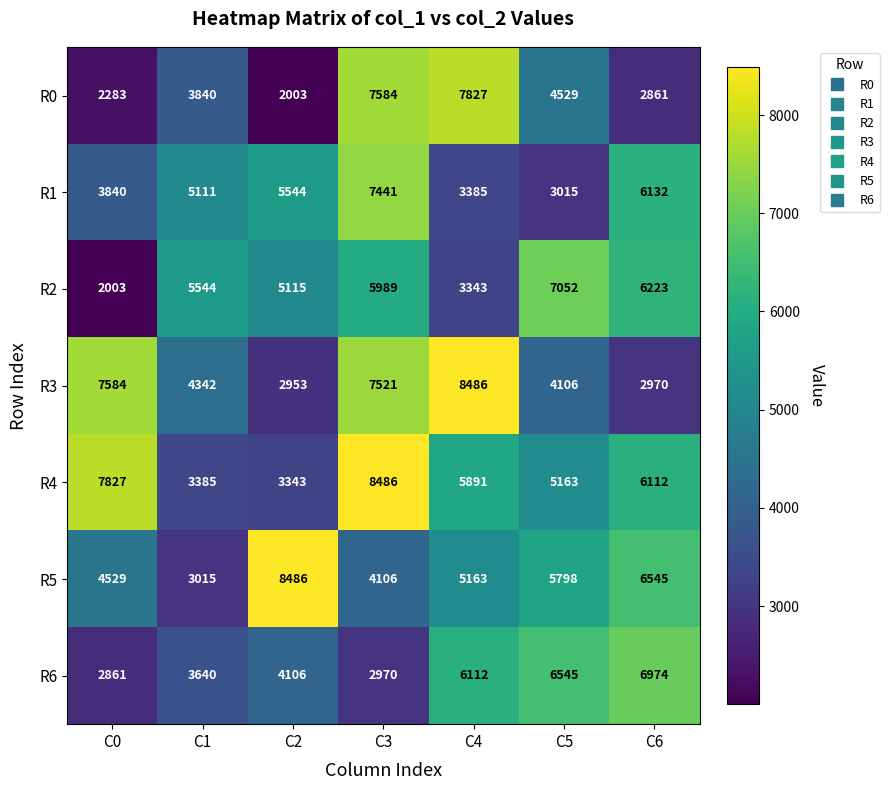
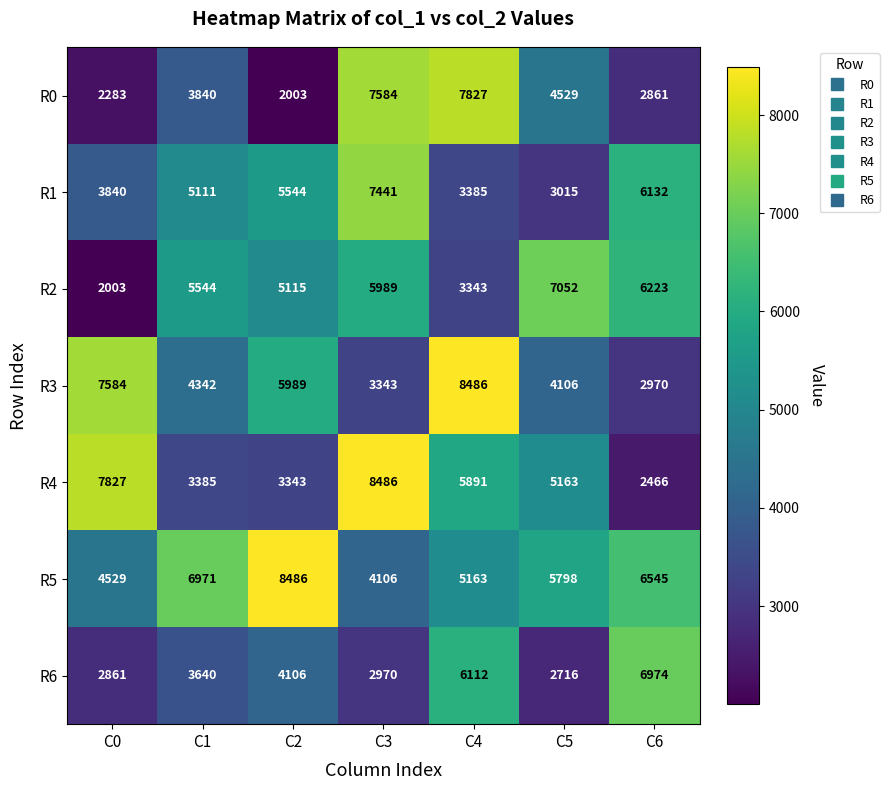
  {
    "R0": {
      "C0": 2283,
      "C1": 3840,
      "C2": 2003,
      "C3": 7584,
      "C4": 7827,
      "C5": 4529,
      "C6": 2861
    },
    "R1": {
      "C0": 3840,
      "C1": 5111,
      "C2": 5544,
      "C3": 7441,
      "C4": 3385,
      "C5": 3015,
      "C6": 6132
    },
    "R2": {
      "C0": 2003,
      "C1": 5544,
      "C2": 5115,
      "C3": 5989,
      "C4": 3343,
      "C5": 7052,
      "C6": 6223
    },
    "R3": {
      "C0": 7584,
      "C1": 4342,
-     "C2": 2953,
-     "C3": 7521,
+     "C2": 5989,
+     "C3": 3343,
      "C4": 8486,
      "C5": 4106,
      "C6": 2970
    },
    "R4": {
      "C0": 7827,
      "C1": 3385,
      "C2": 3343,
      "C3": 8486,
      "C4": 5891,
      "C5": 5163,
-     "C6": 6112
+     "C6": 2466
    },
    "R5": {
      "C0": 4529,
-     "C1": 3015,
+     "C1": 6971,
      "C2": 8486,
      "C3": 4106,
      "C4": 5163,
      "C5": 5798,
      "C6": 6545
    },
    "R6": {
      "C0": 2861,
      "C1": 3640,
      "C2": 4106,
      "C3": 2970,
      "C4": 6112,
-     "C5": 6545,
+     "C5": 2716,
      "C6": 6974
    }
  }
